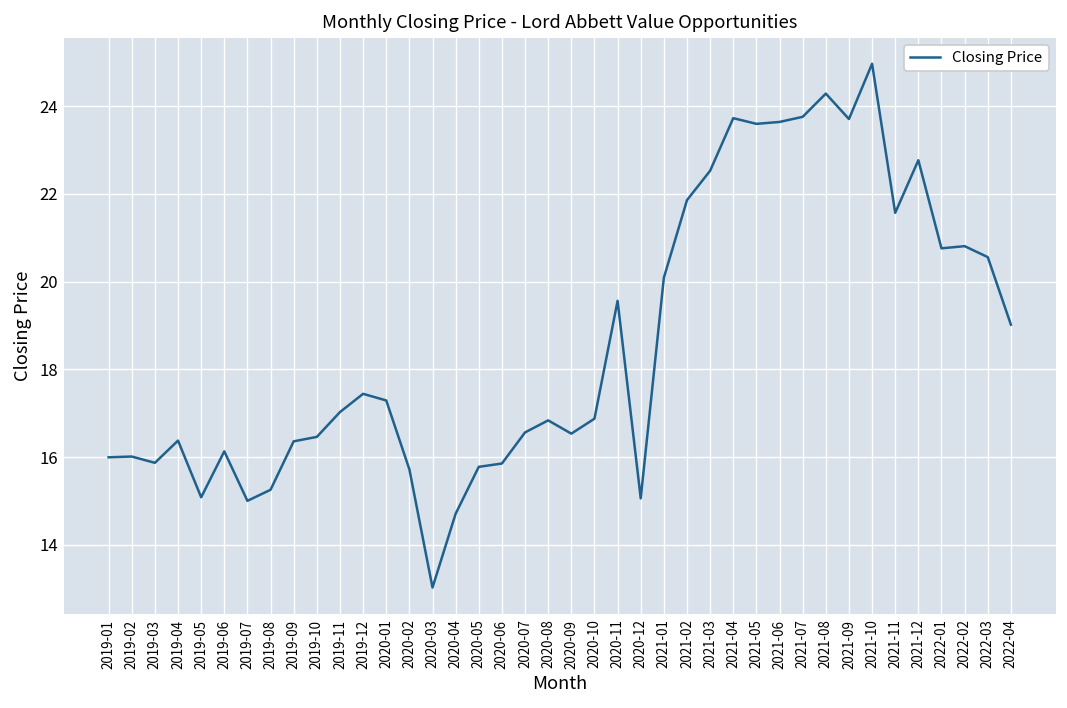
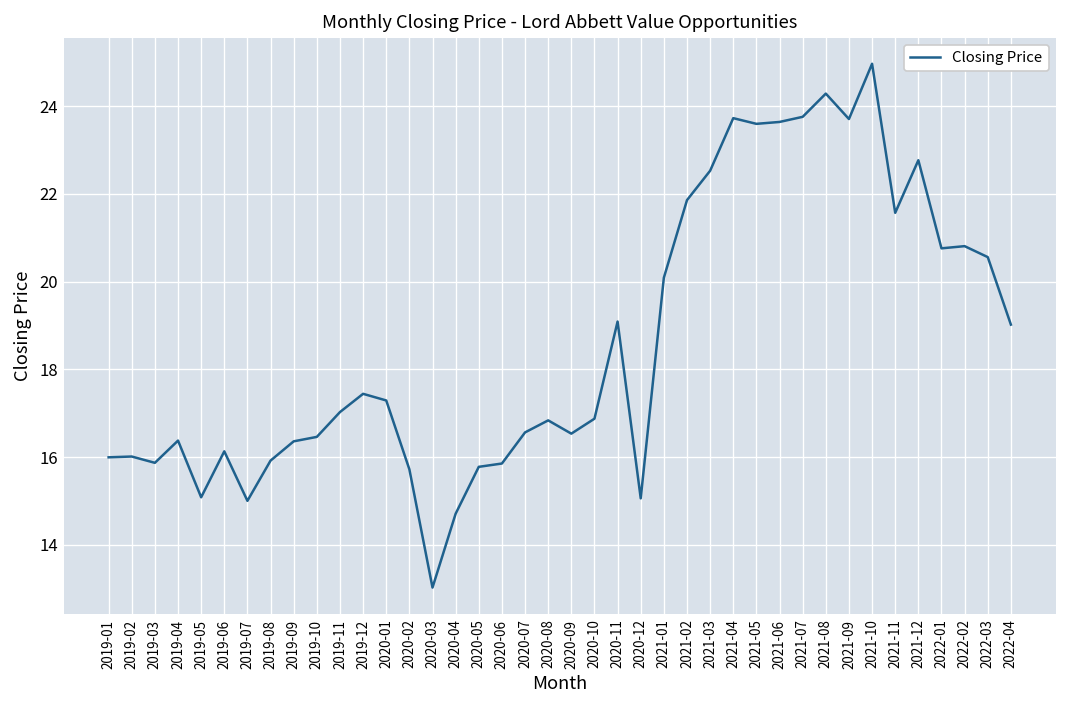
  {
    "2019-01": 16.0,
    "2019-02": 16.0,
    "2019-03": 15.9,
    "2019-04": 16.4,
    "2019-05": 15.1,
    "2019-06": 16.1,
    "2019-07": 15.0,
-   "2019-08": 15.3,
+   "2019-08": 15.9,
    "2019-09": 16.4,
    "2019-10": 16.5,
    "2019-11": 17.0,
    "2019-12": 17.4,
    "2020-01": 17.3,
    "2020-02": 15.7,
    "2020-03": 13.0,
    "2020-04": 14.7,
    "2020-05": 15.8,
    "2020-06": 15.9,
    "2020-07": 16.6,
    "2020-08": 16.8,
    "2020-09": 16.5,
    "2020-10": 16.9,
-   "2020-11": 19.6,
+   "2020-11": 19.1,
    "2020-12": 15.1,
    "2021-01": 20.1,
    "2021-02": 21.9,
    "2021-03": 22.5,
    "2021-04": 23.7,
    "2021-05": 23.6,
    "2021-06": 23.6,
    "2021-07": 23.8,
    "2021-08": 24.3,
    "2021-09": 23.7,
    "2021-10": 25.0,
    "2021-11": 21.6,
    "2021-12": 22.8,
    "2022-01": 20.8,
    "2022-02": 20.8,
    "2022-03": 20.6,
    "2022-04": 19.0
  }
